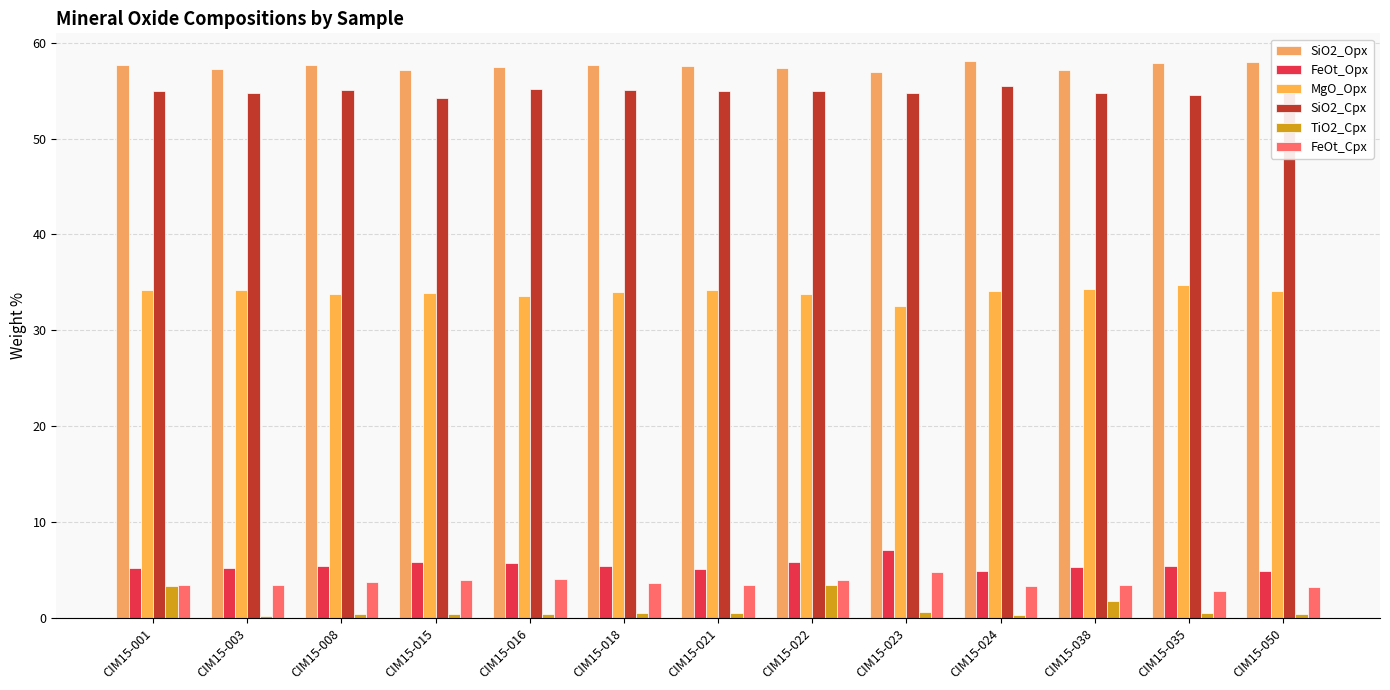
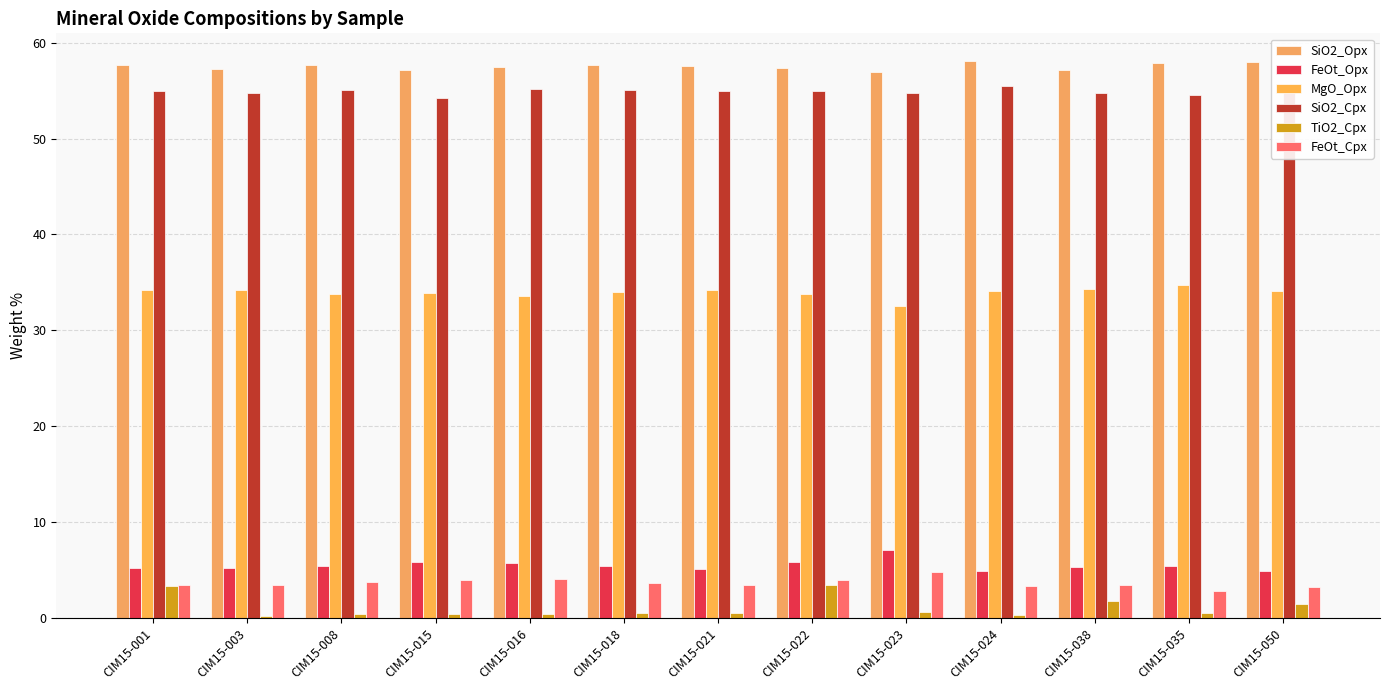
  {
    "TiO2_Cpx": {
      "CIM15-001": 3,
      "CIM15-008": 0,
      "CIM15-015": 0,
      "CIM15-016": 0,
      "CIM15-018": 0,
      "CIM15-021": 0,
      "CIM15-022": 3,
      "CIM15-023": 1,
      "CIM15-024": 0,
      "CIM15-038": 2,
      "CIM15-035": 0,
-     "CIM15-050": 0
+     "CIM15-050": 1
    }
  }
